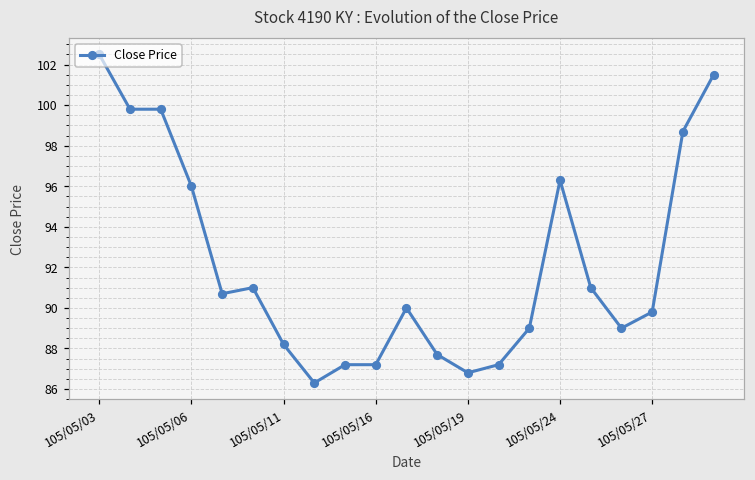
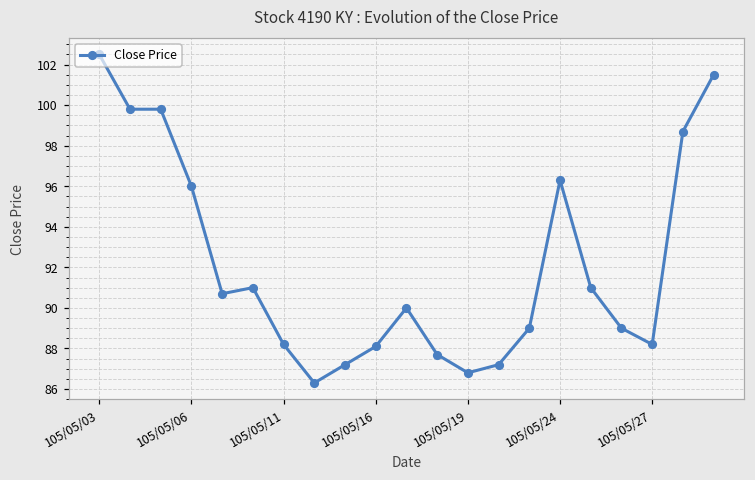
  {
    "105/05/06": 96.0,
    "105/05/11": 88.2,
-   "105/05/16": 87.2,
+   "105/05/16": 88.1,
    "105/05/19": 86.8,
    "105/05/24": 96.3,
-   "105/05/27": 89.8
+   "105/05/27": 88.2
  }
